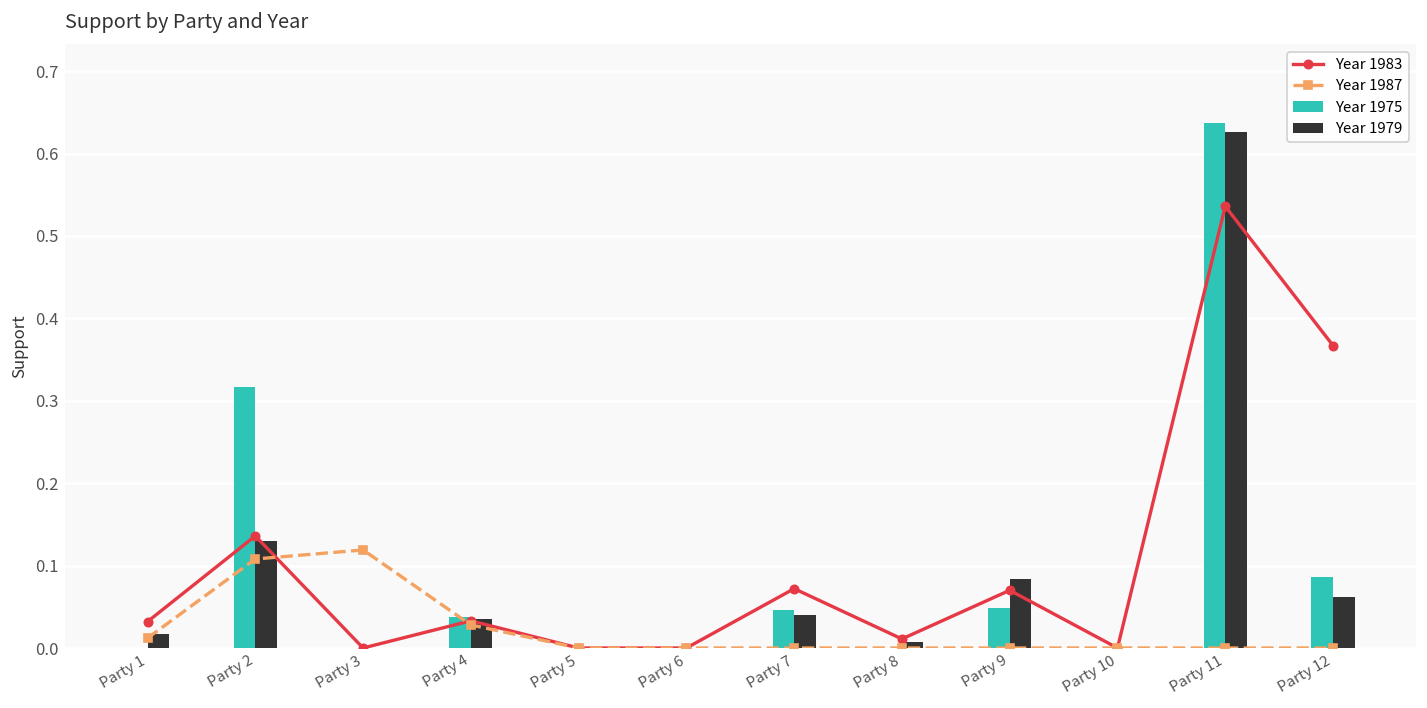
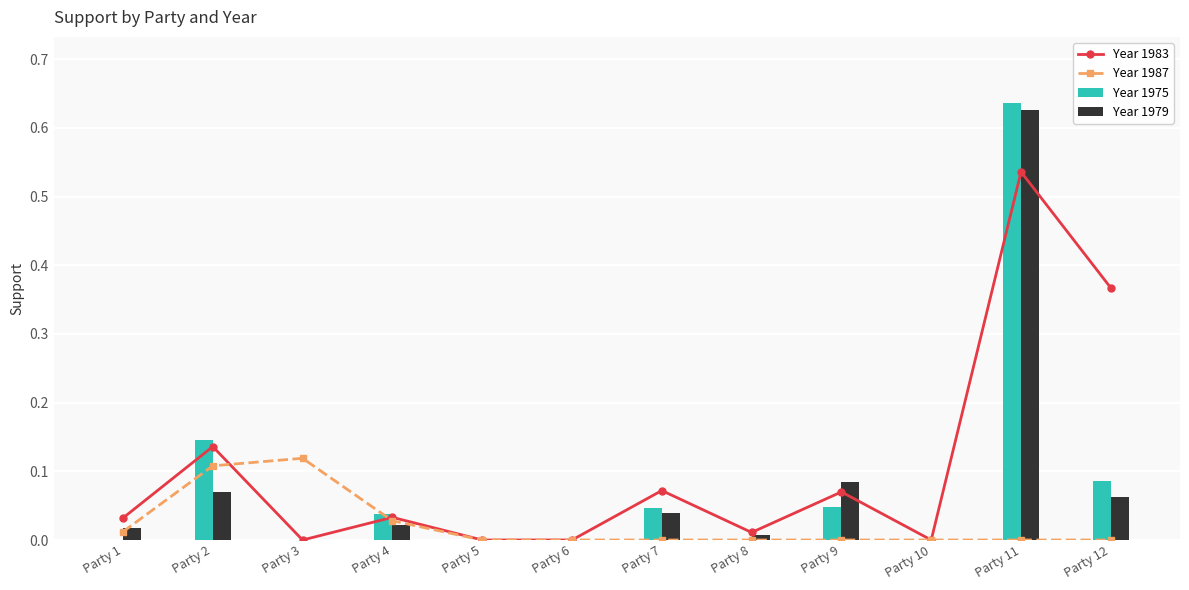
  {
    "Year 1975": {
      "Party 1": 0.00,
-     "Party 2": 0.32,
+     "Party 2": 0.15,
      "Party 3": 0.00,
      "Party 4": 0.04,
      "Party 5": 0.00,
      "Party 6": 0.00,
      "Party 7": 0.05,
      "Party 8": 0.00,
      "Party 9": 0.05,
      "Party 10": 0.00,
      "Party 11": 0.64,
      "Party 12": 0.09
    },
    "Year 1983": {
      "Party 1": 0.03,
      "Party 2": 0.14,
      "Party 3": 0.00,
      "Party 4": 0.03,
      "Party 7": 0.07,
      "Party 8": 0.01,
      "Party 9": 0.07,
      "Party 11": 0.54,
      "Party 12": 0.37
    },
    "Year 1987": {
      "Party 1": 0.01,
      "Party 2": 0.11,
      "Party 3": 0.12,
      "Party 4": 0.03,
      "Party 7": 0.00,
      "Party 8": 0.00,
      "Party 9": 0.00,
      "Party 11": 0.00,
      "Party 12": 0.00
    },
    "Year 1979": {
      "Party 1": 0.02,
-     "Party 2": 0.13,
+     "Party 2": 0.07,
      "Party 3": 0.00,
-     "Party 4": 0.04,
+     "Party 4": 0.02,
      "Party 5": 0.00,
      "Party 6": 0.00,
      "Party 7": 0.04,
      "Party 8": 0.01,
      "Party 9": 0.08,
      "Party 10": 0.00,
      "Party 11": 0.63,
      "Party 12": 0.06
    }
  }
